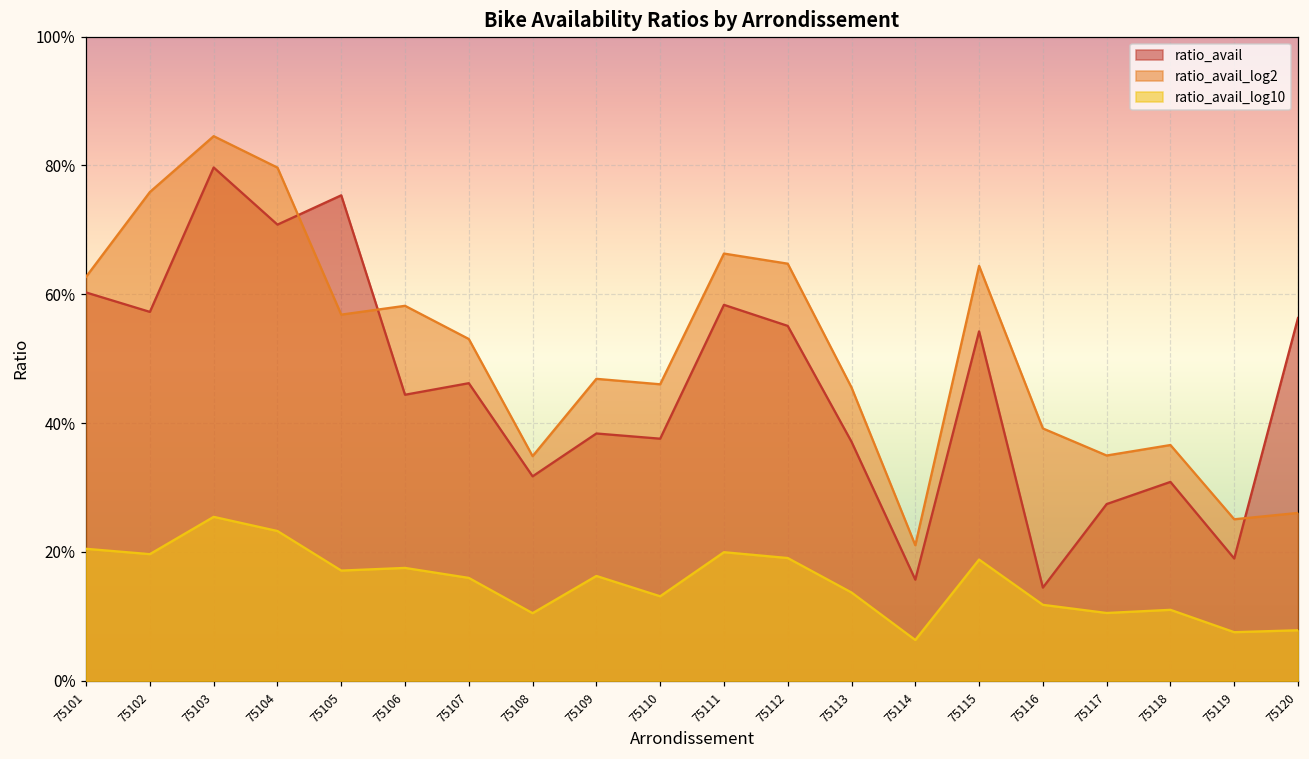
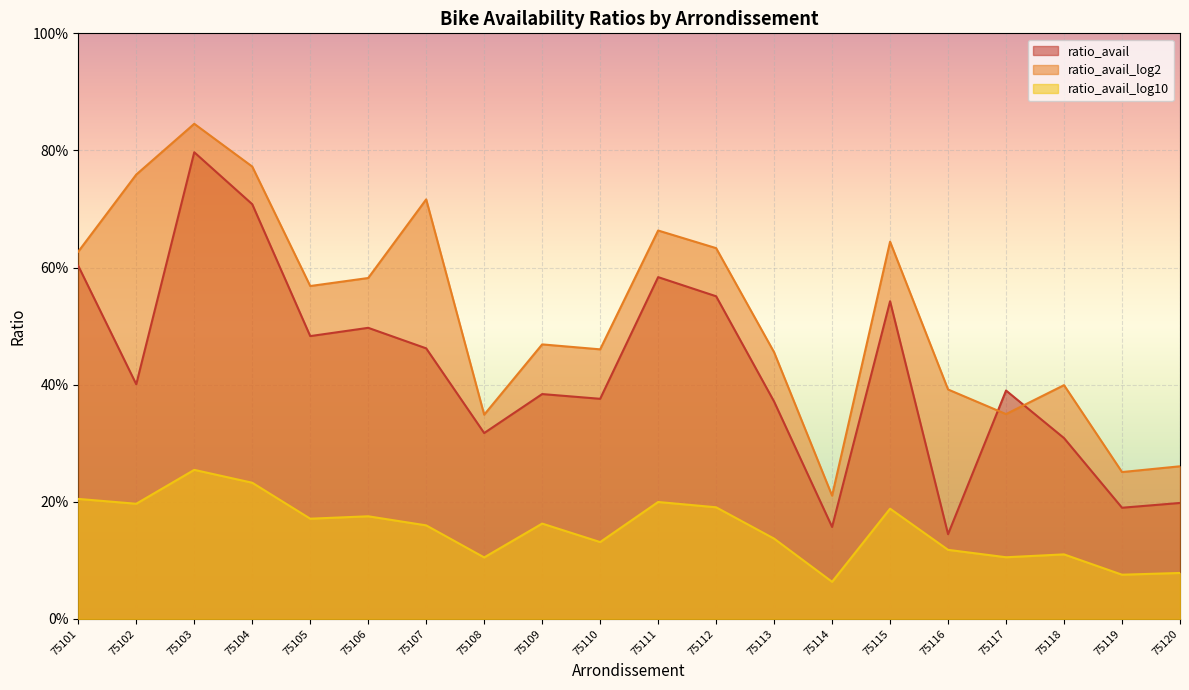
  {
    "ratio_avail": {
      "75101": "60%",
-     "75102": "57%",
+     "75102": "40%",
      "75103": "80%",
      "75104": "71%",
-     "75105": "75%",
-     "75106": "44%",
+     "75105": "48%",
+     "75106": "50%",
      "75107": "46%",
      "75108": "32%",
      "75109": "38%",
      "75110": "38%",
      "75111": "58%",
      "75112": "55%",
      "75113": "37%",
      "75114": "16%",
      "75115": "54%",
      "75116": "14%",
-     "75117": "27%",
+     "75117": "39%",
      "75118": "31%",
      "75119": "19%",
-     "75120": "56%"
+     "75120": "20%"
    },
    "ratio_avail_log2": {
      "75101": "63%",
      "75102": "76%",
      "75103": "85%",
-     "75104": "80%",
+     "75104": "77%",
      "75105": "57%",
      "75106": "58%",
-     "75107": "53%",
+     "75107": "72%",
      "75108": "35%",
      "75109": "47%",
      "75110": "46%",
      "75111": "66%",
-     "75112": "65%",
+     "75112": "63%",
      "75113": "46%",
      "75114": "21%",
      "75115": "64%",
      "75116": "39%",
      "75117": "35%",
-     "75118": "37%",
+     "75118": "40%",
      "75119": "25%",
      "75120": "26%"
    },
    "ratio_avail_log10": {
      "75101": "20%",
      "75102": "20%",
      "75103": "25%",
      "75104": "23%",
      "75105": "17%",
      "75106": "18%",
      "75107": "16%",
      "75108": "10%",
      "75109": "16%",
      "75110": "13%",
      "75111": "20%",
      "75112": "19%",
      "75113": "14%",
      "75114": "6%",
      "75115": "19%",
      "75116": "12%",
      "75117": "11%",
      "75118": "11%",
      "75119": "8%",
      "75120": "8%"
    }
  }
